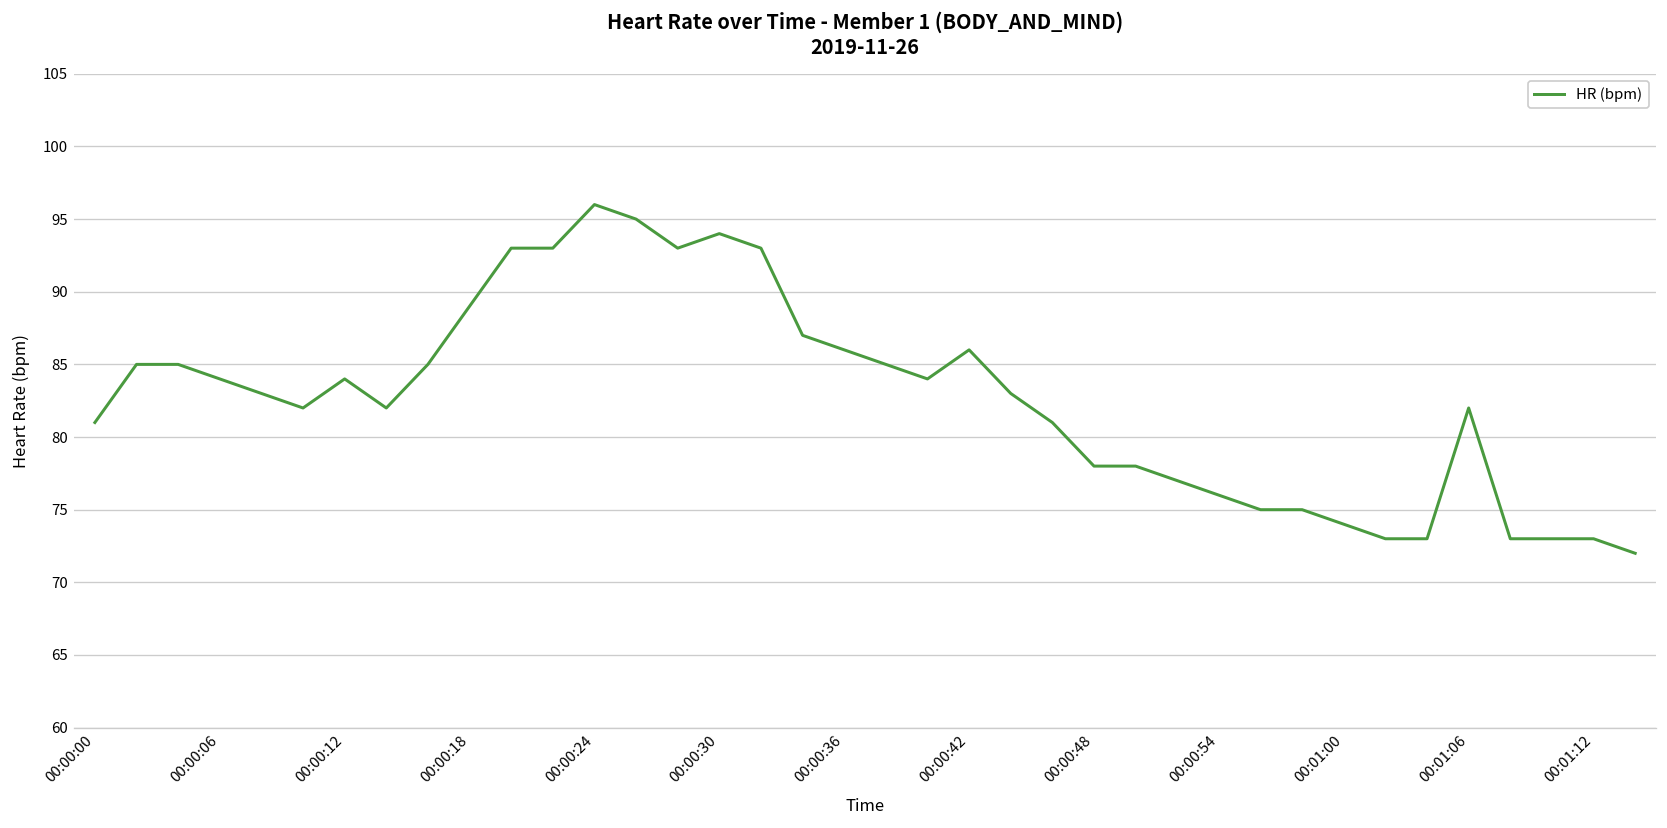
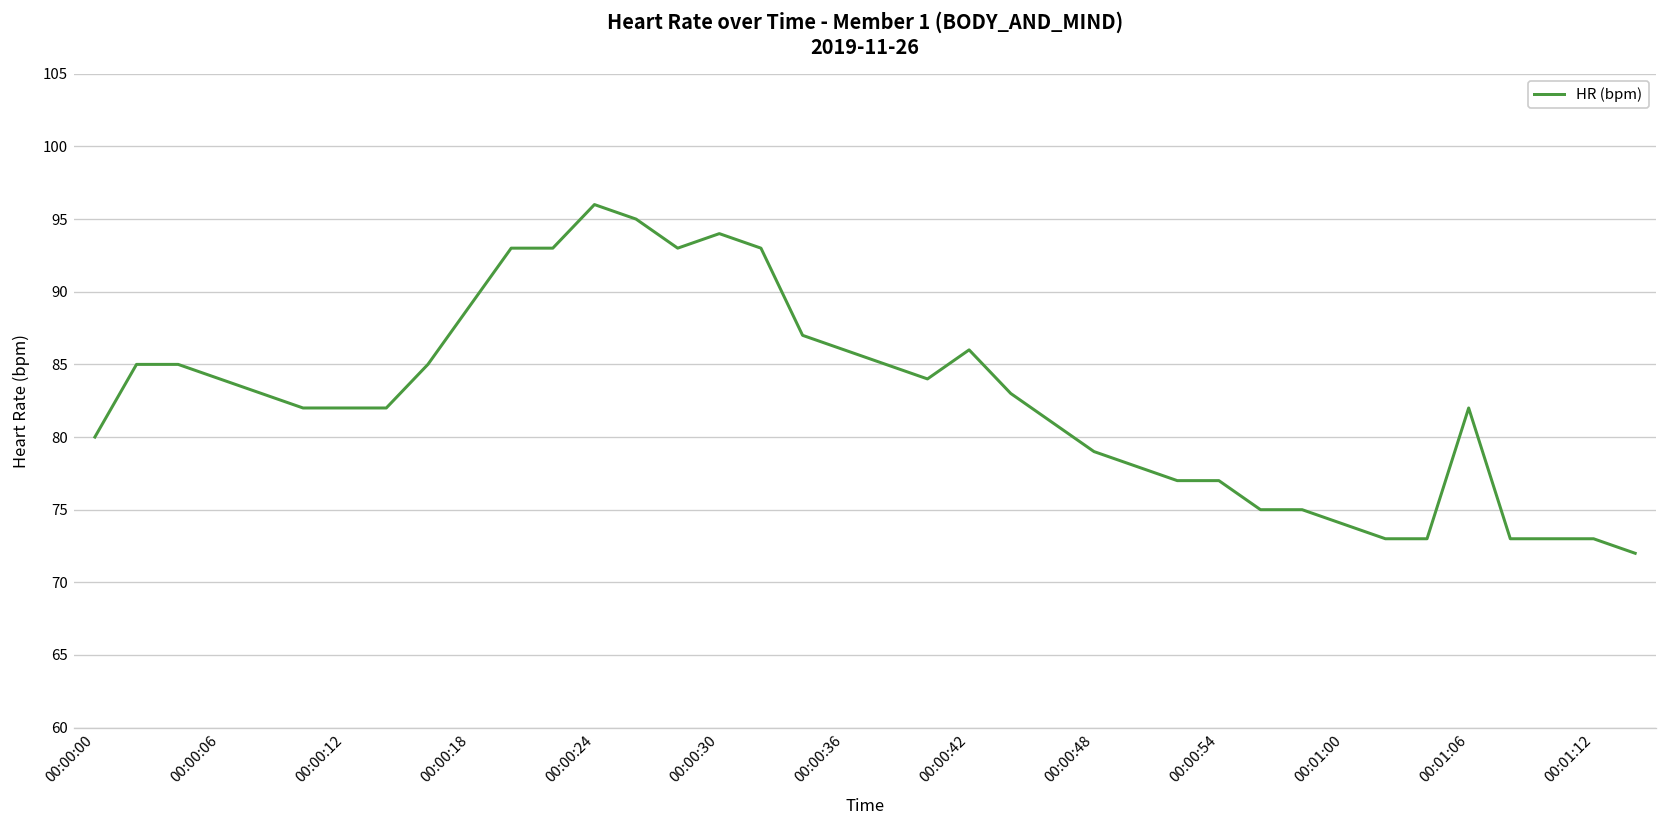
  {
-   "00:00:00": 81,
+   "00:00:00": 80,
    "00:00:06": 84,
-   "00:00:12": 84,
+   "00:00:12": 82,
    "00:00:18": 89,
    "00:00:24": 96,
    "00:00:30": 94,
    "00:00:36": 86,
    "00:00:42": 86,
-   "00:00:48": 78,
-   "00:00:54": 76,
+   "00:00:48": 79,
+   "00:00:54": 77,
    "00:01:00": 74,
    "00:01:06": 82,
    "00:01:12": 73
  }
